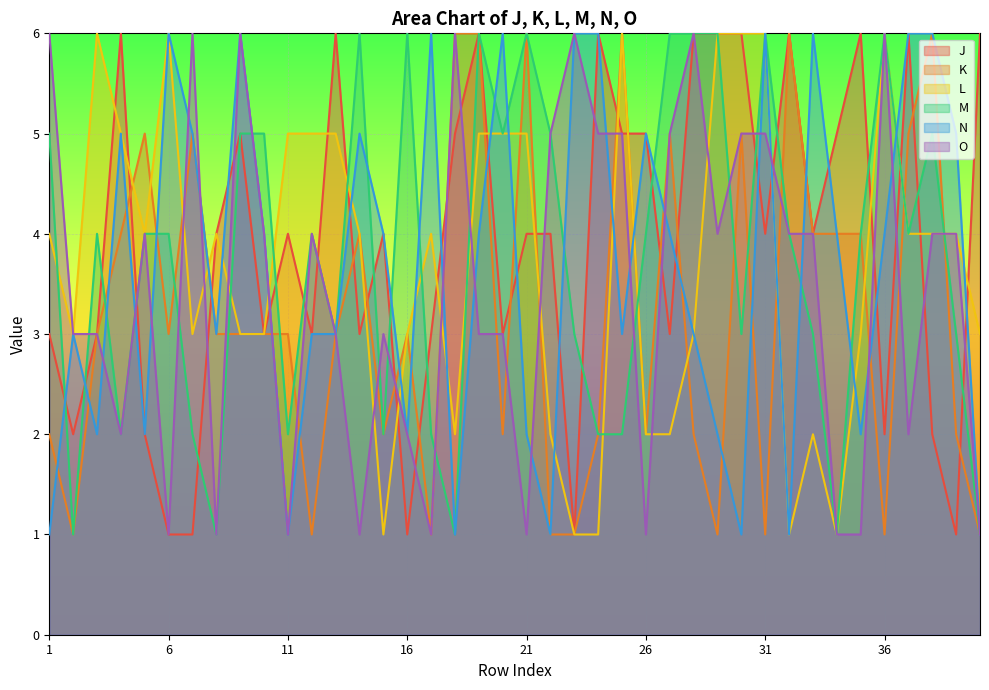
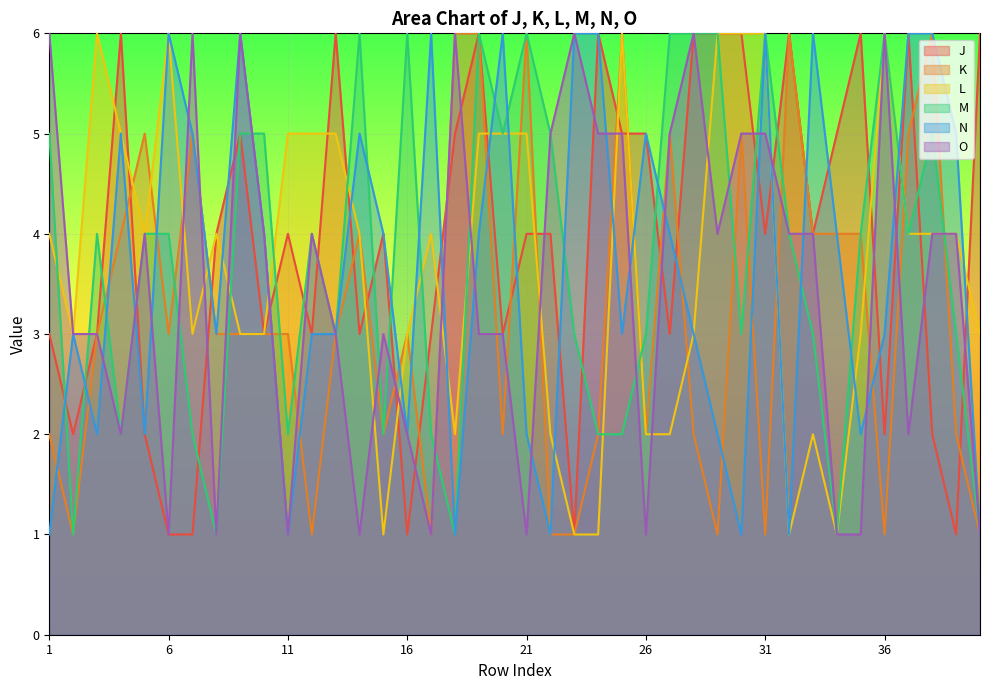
  {
    "M": {
      "1": 5,
      "6": 4,
      "11": 2,
      "16": 6,
-     "26": 4
+     "26": 3
    },
    "N": {
      "1": 1,
      "21": 2,
-     "36": 4
+     "36": 3
    },
    "O": {
      "1": 6,
      "21": 1,
      "26": 1,
      "31": 5
    }
  }
